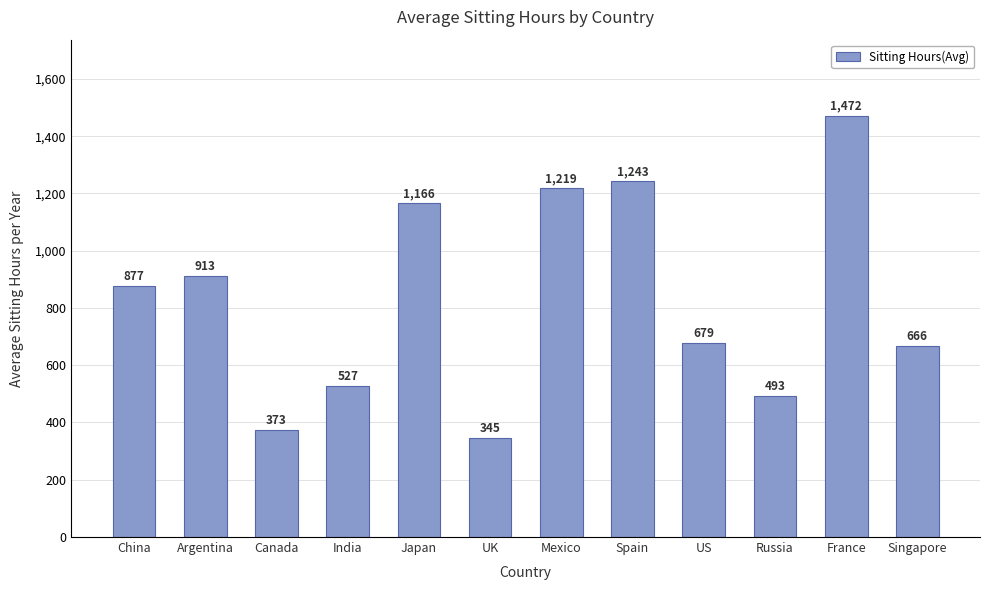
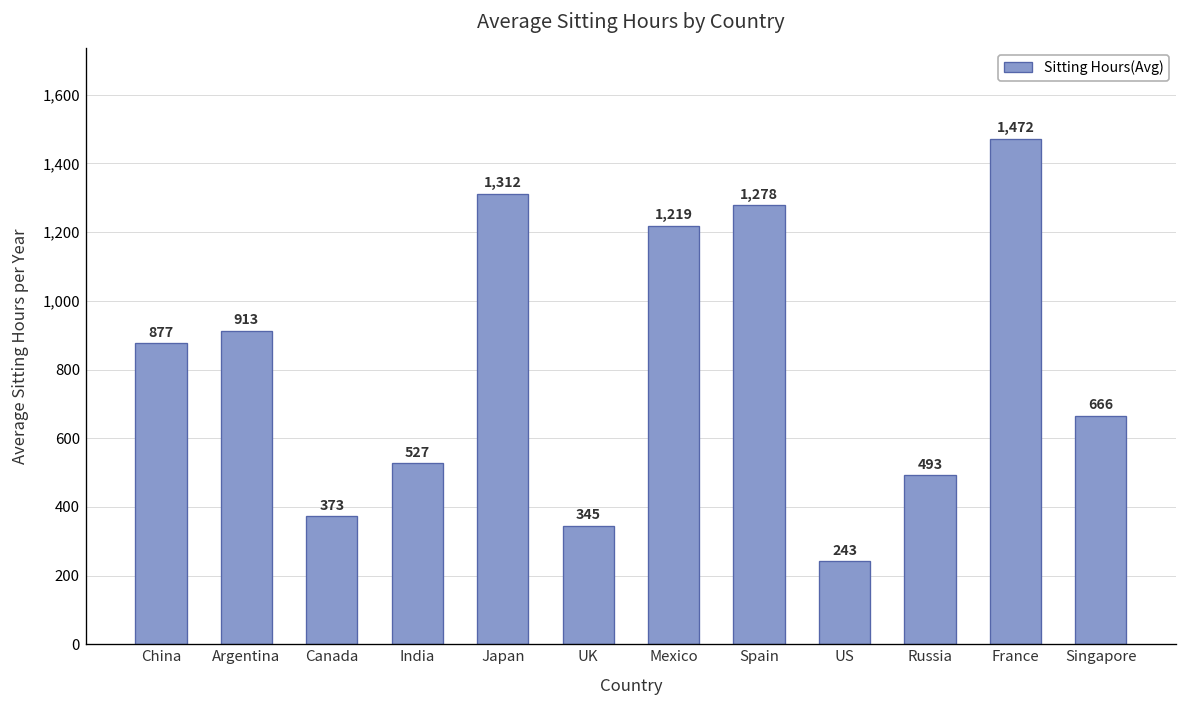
  {
    "China": "877",
    "Argentina": "913",
    "Canada": "373",
    "India": "527",
-   "Japan": "1,166",
+   "Japan": "1,312",
    "UK": "345",
    "Mexico": "1,219",
-   "Spain": "1,243",
-   "US": "679",
+   "Spain": "1,278",
+   "US": "243",
    "Russia": "493",
    "France": "1,472",
    "Singapore": "666"
  }
